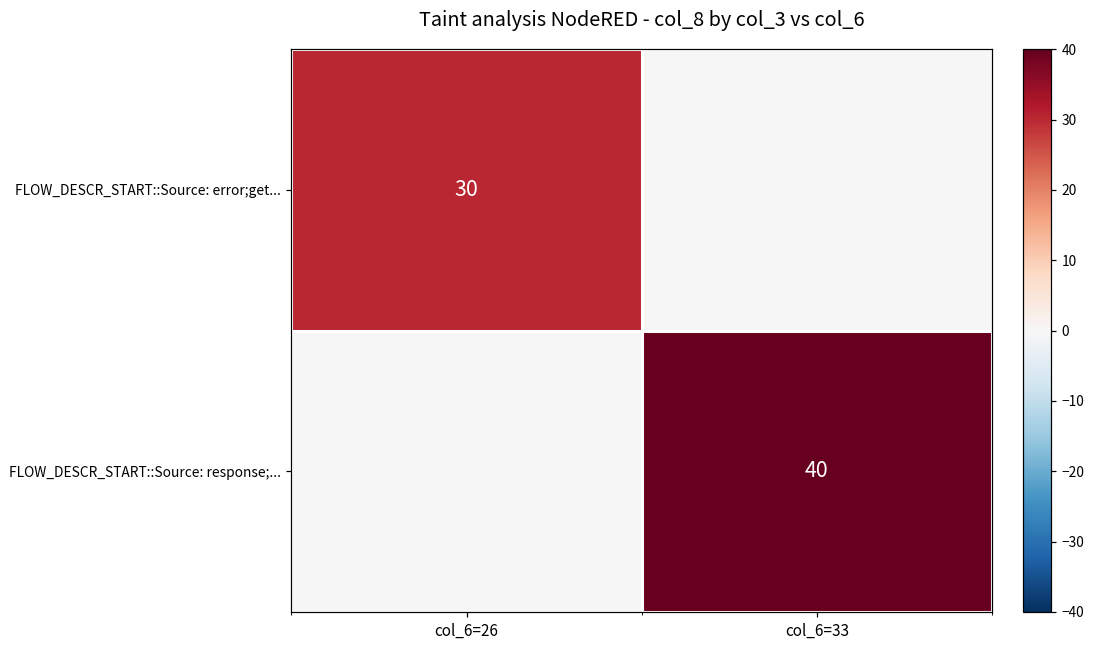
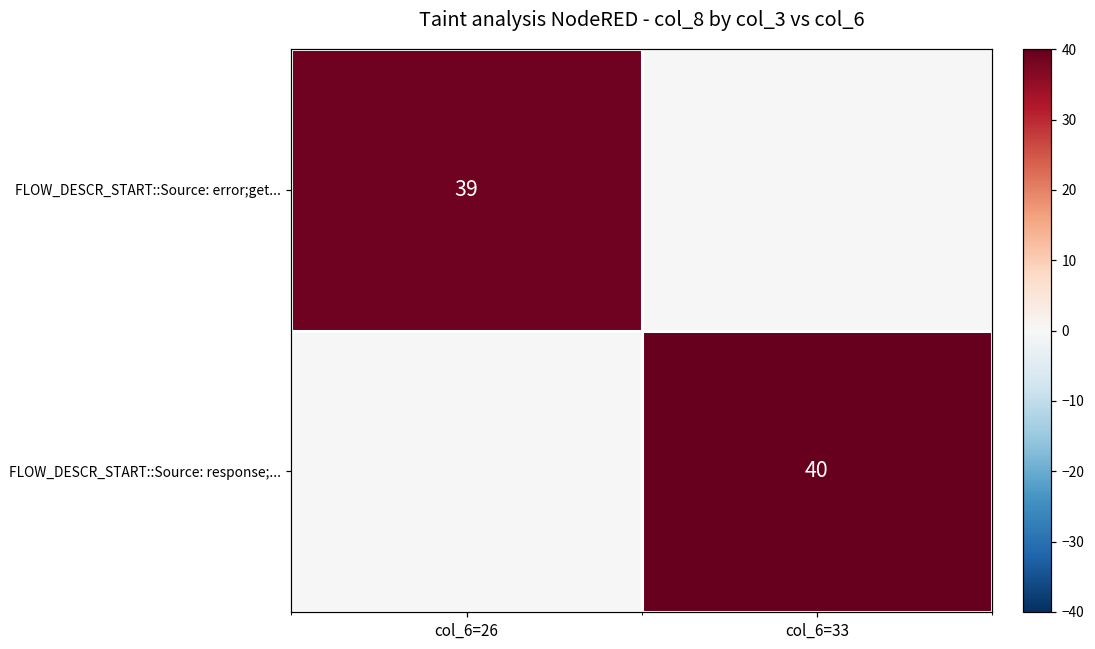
  {
    "FLOW_DESCR_START::Source: error;get...": {
-     "col_6=26": 30
+     "col_6=26": 39
    },
    "FLOW_DESCR_START::Source: response;...": {
      "col_6=33": 40
    }
  }
